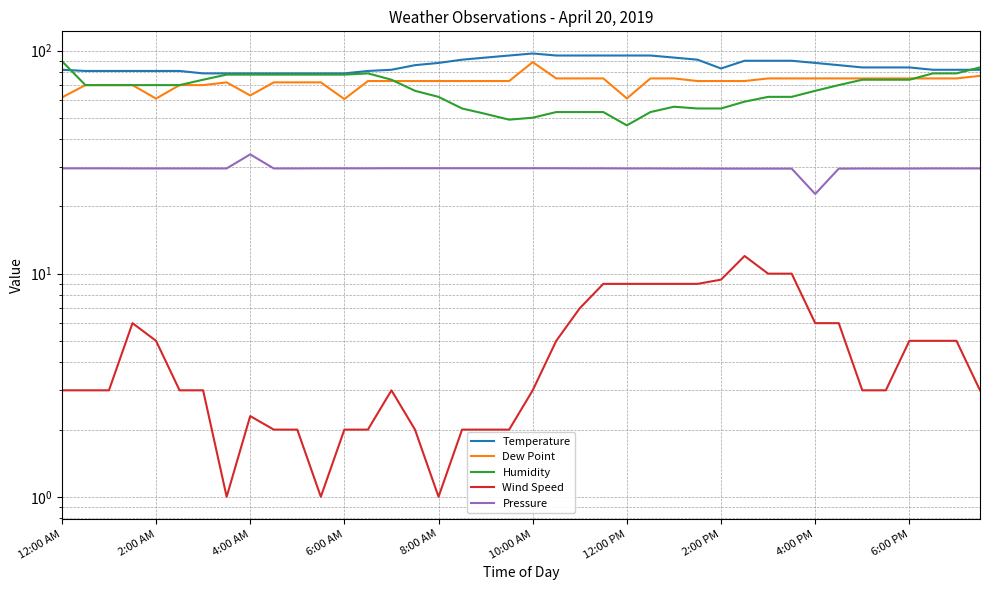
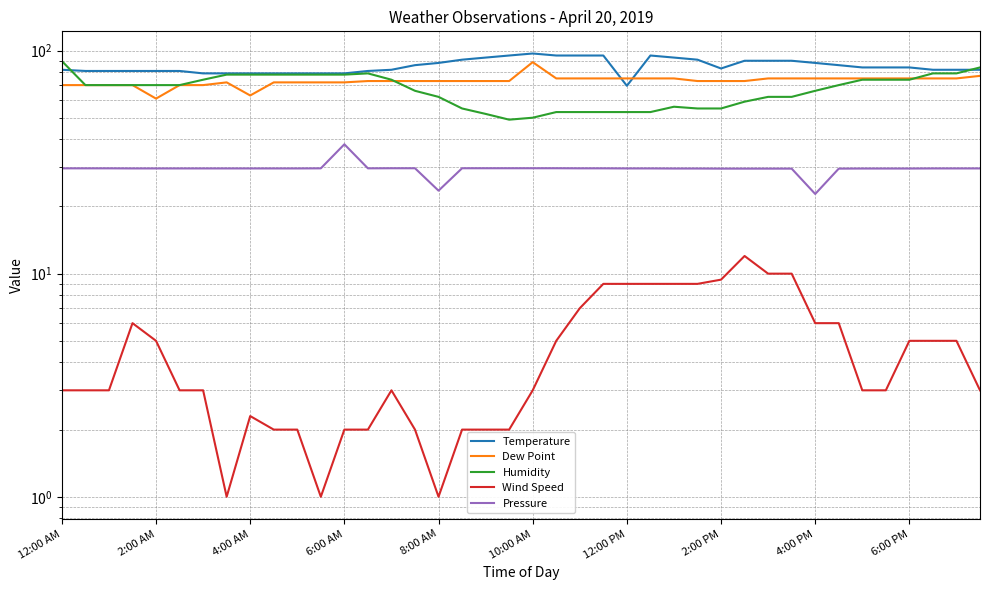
  {
    "Temperature": {
      "12:00 AM": 82,
      "2:00 AM": 81,
      "8:00 AM": 88,
      "10:00 AM": 100,
-     "12:00 PM": 95,
+     "12:00 PM": 70,
      "2:00 PM": 83,
      "4:00 PM": 88,
      "6:00 PM": 84
    },
    "Dew Point": {
-     "12:00 AM": 62,
+     "12:00 AM": 70,
      "2:00 AM": 61,
      "4:00 AM": 63,
-     "6:00 AM": 61,
+     "6:00 AM": 72,
      "8:00 AM": 73,
      "10:00 AM": 89,
-     "12:00 PM": 61,
+     "12:00 PM": 75,
      "2:00 PM": 73,
      "4:00 PM": 75
    },
    "Humidity": {
      "12:00 AM": 90,
      "2:00 AM": 70,
      "8:00 AM": 62,
      "10:00 AM": 50,
-     "12:00 PM": 46,
+     "12:00 PM": 53,
      "2:00 PM": 55,
      "4:00 PM": 66
    },
    "Wind Speed": {
      "12:00 AM": 3,
      "2:00 AM": 5,
      "4:00 AM": 2.3,
      "6:00 AM": 2,
      "8:00 AM": 1,
      "10:00 AM": 3,
      "12:00 PM": 9,
      "2:00 PM": 9.4,
      "4:00 PM": 6,
      "6:00 PM": 5
    },
    "Pressure": {
      "12:00 AM": 30,
      "2:00 AM": 30,
-     "4:00 AM": 34,
-     "6:00 AM": 30,
-     "8:00 AM": 30,
+     "4:00 AM": 30,
+     "6:00 AM": 38,
+     "8:00 AM": 24,
      "10:00 AM": 30,
      "12:00 PM": 30,
      "2:00 PM": 30,
      "4:00 PM": 23,
      "6:00 PM": 30
    }
  }
